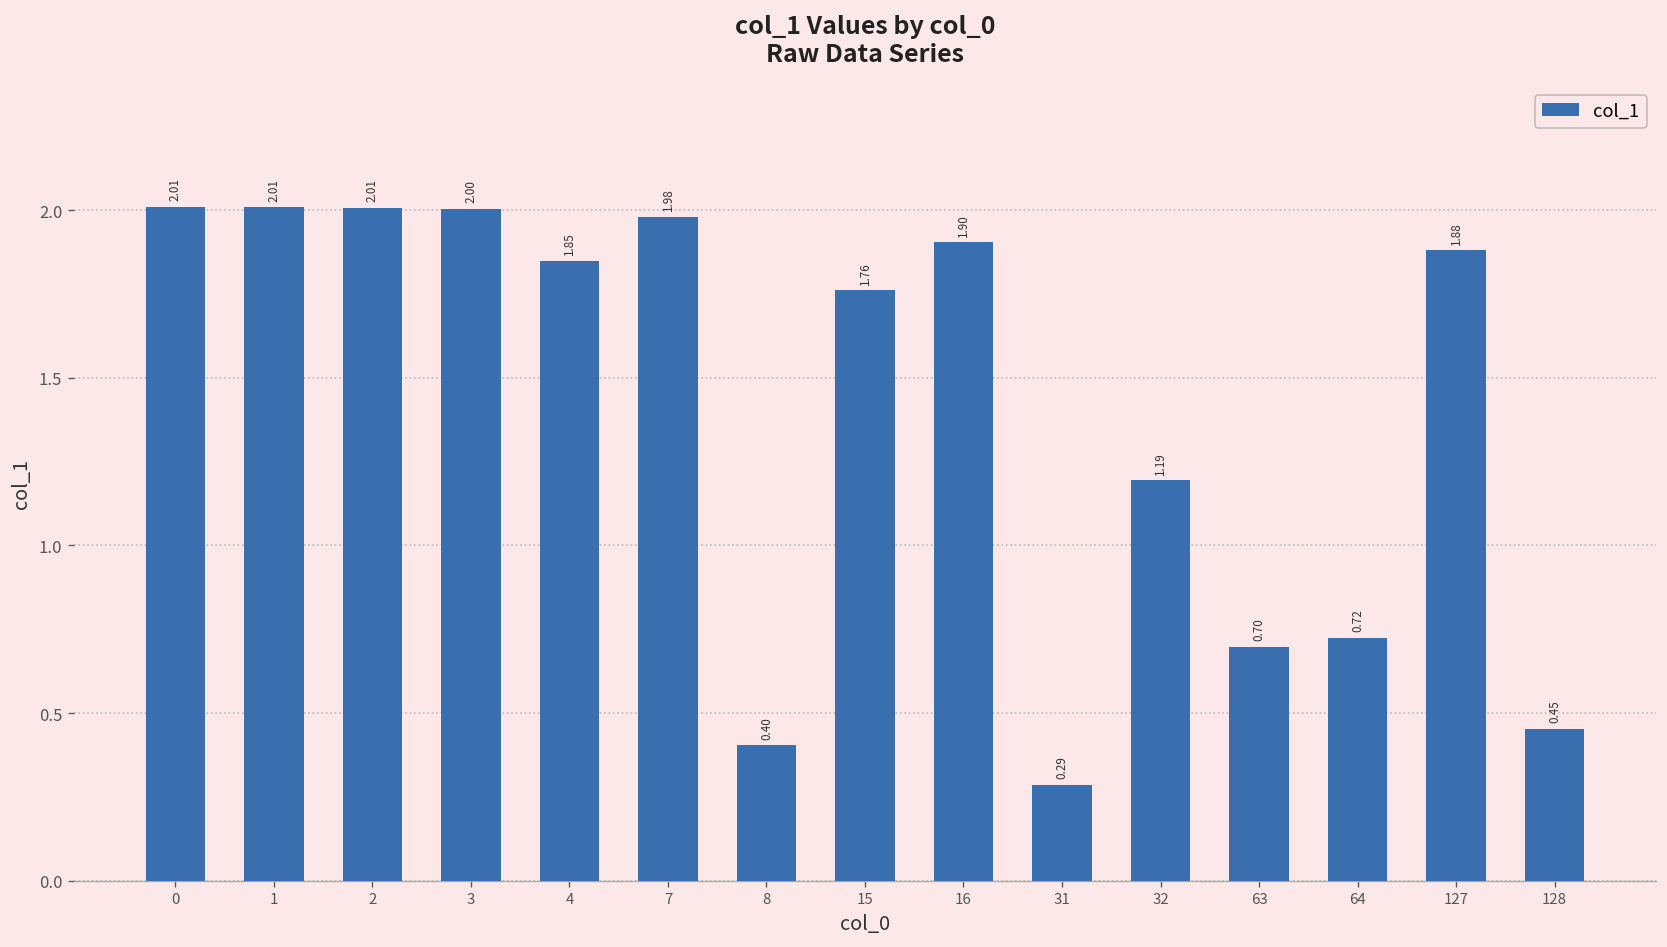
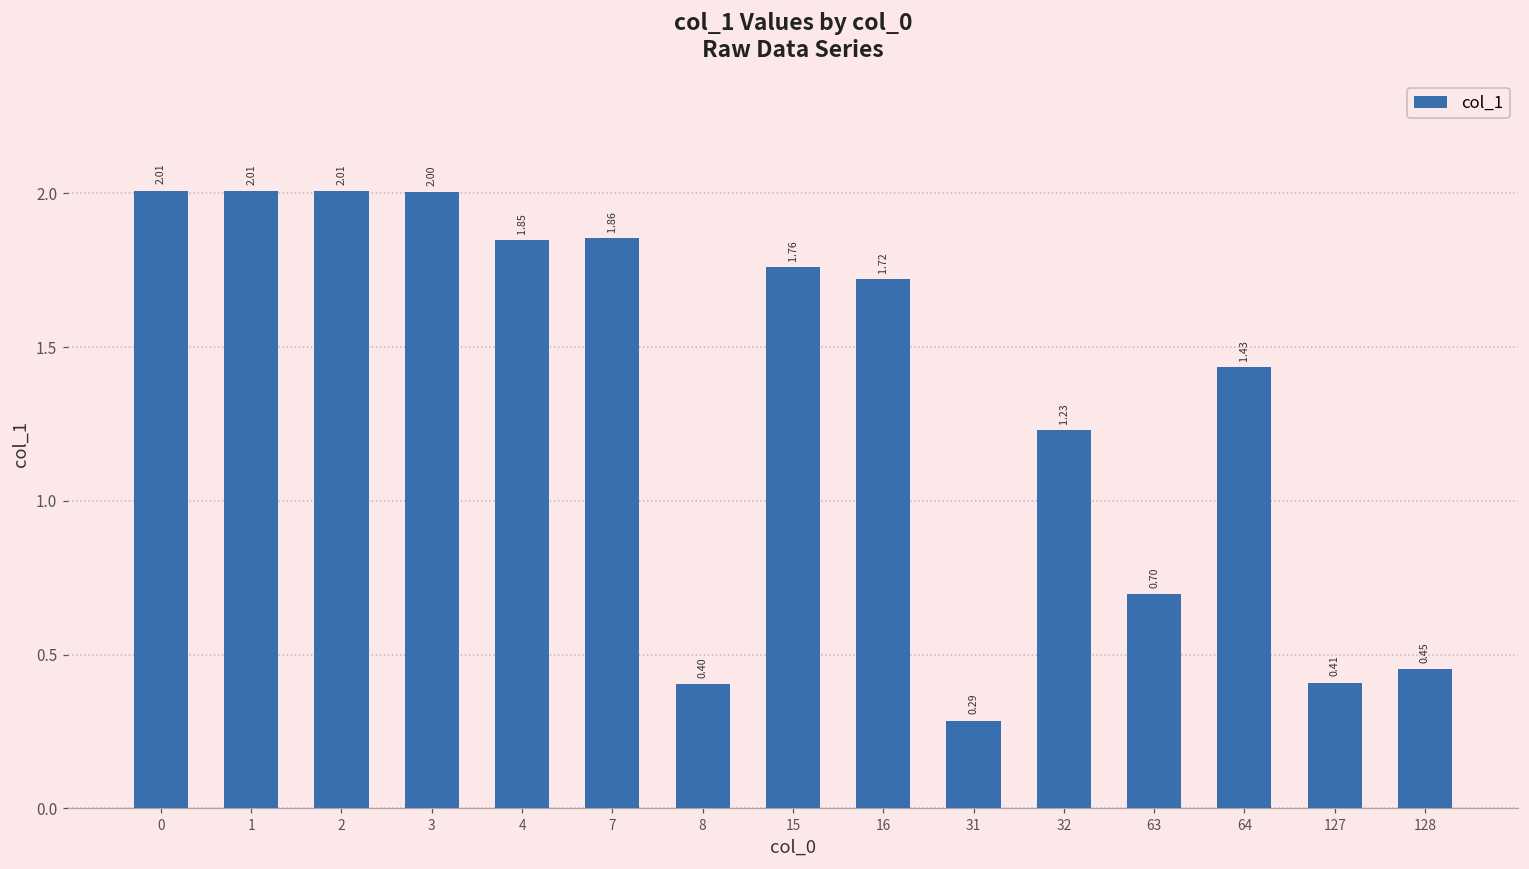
  {
    "0": 2.01,
    "1": 2.01,
    "2": 2.01,
    "3": 2.00,
    "4": 1.85,
-   "7": 1.98,
+   "7": 1.86,
    "8": 0.40,
    "15": 1.76,
-   "16": 1.90,
+   "16": 1.72,
    "31": 0.29,
-   "32": 1.19,
+   "32": 1.23,
    "63": 0.70,
-   "64": 0.72,
-   "127": 1.88,
+   "64": 1.43,
+   "127": 0.41,
    "128": 0.45
  }
